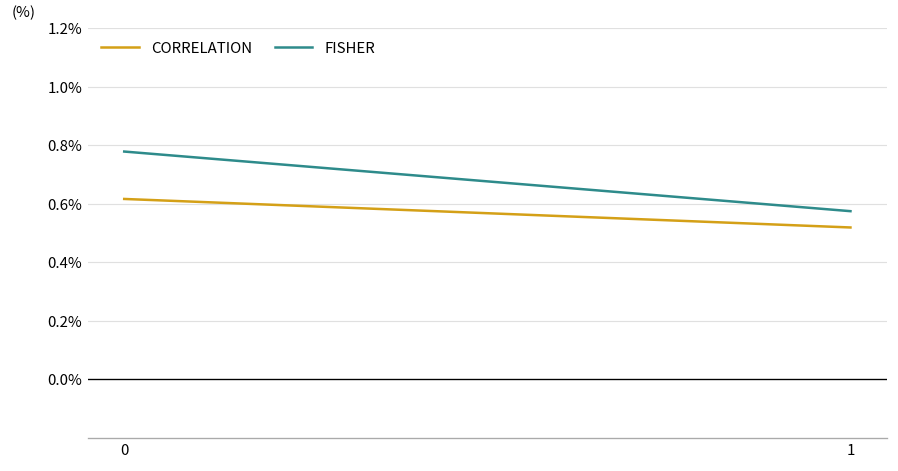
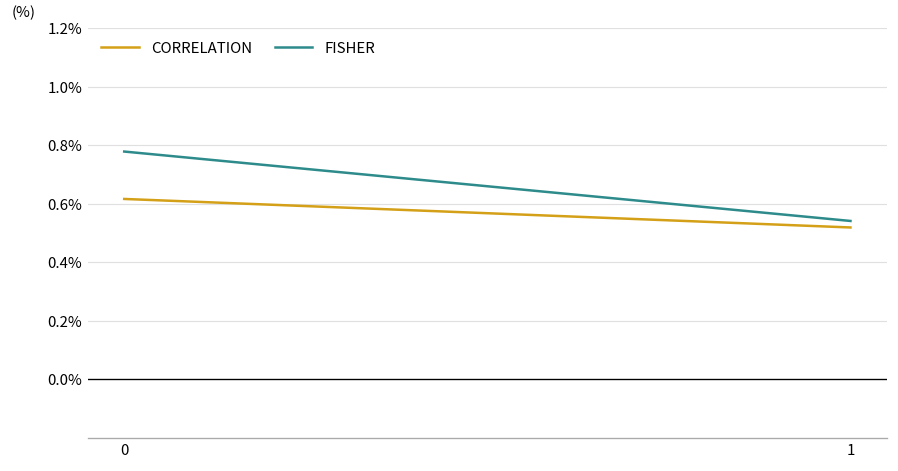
  {
    "CORRELATION": {
      "0": "0.62%",
      "1": "0.52%"
    },
    "FISHER": {
      "0": "0.78%",
-     "1": "0.57%"
+     "1": "0.54%"
    }
  }
